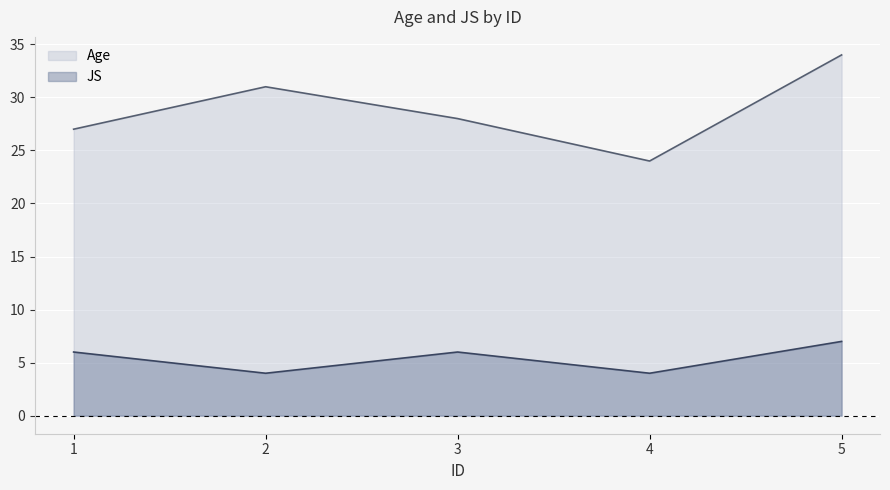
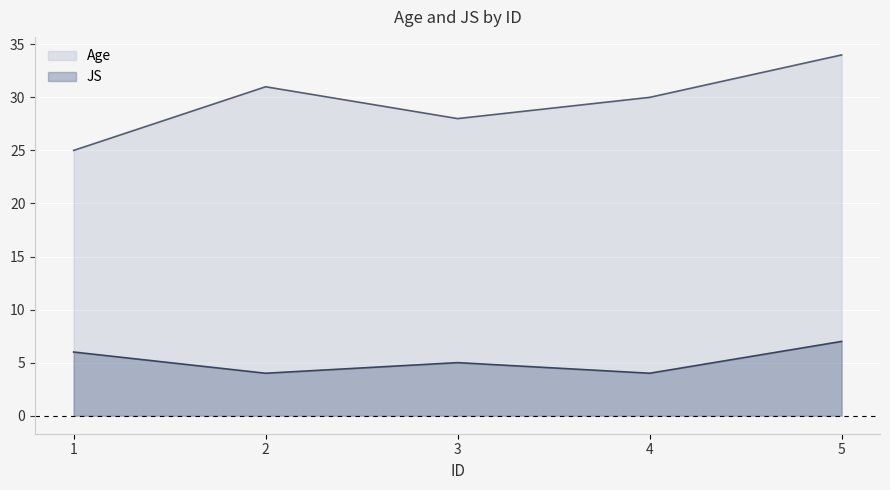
  {
    "Age": {
-     "1": 27,
+     "1": 25,
      "2": 31,
      "3": 28,
-     "4": 24,
+     "4": 30,
      "5": 34
    },
    "JS": {
      "1": 6,
      "2": 4,
-     "3": 6,
+     "3": 5,
      "4": 4,
      "5": 7
    }
  }
